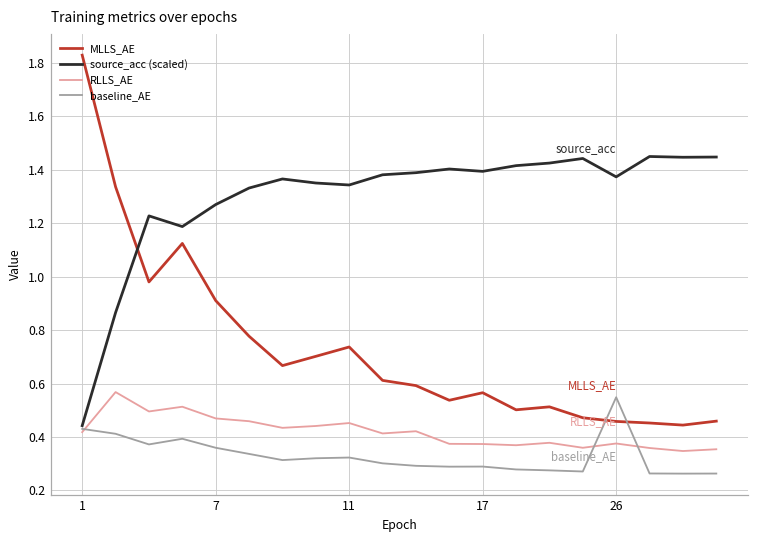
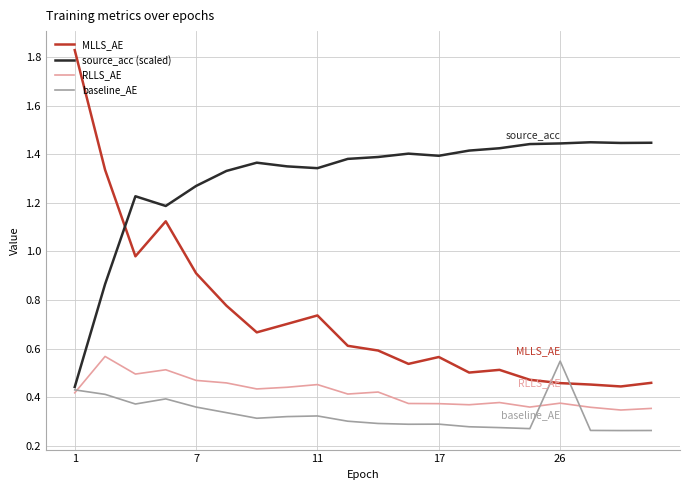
  {
    "MLLS_AE": {
      "26": 0.46
    },
    "source_acc (scaled)": {
-     "26": 1.37
+     "26": 1.44
    },
    "RLLS_AE": {
      "26": 0.38
    },
    "baseline_AE": {
      "26": 0.55
    }
  }
